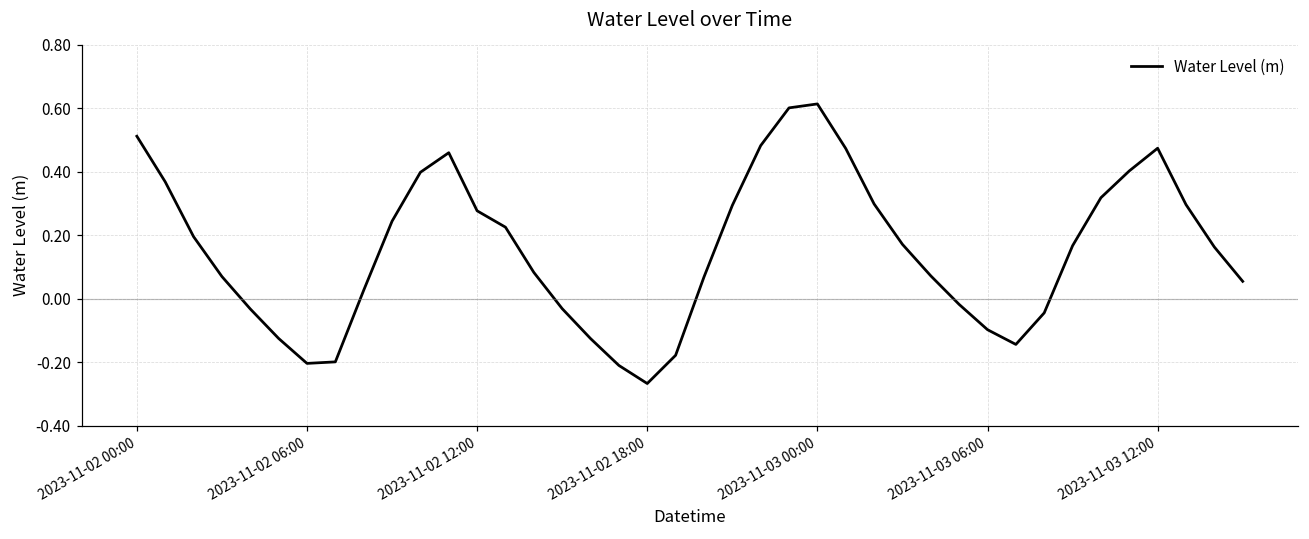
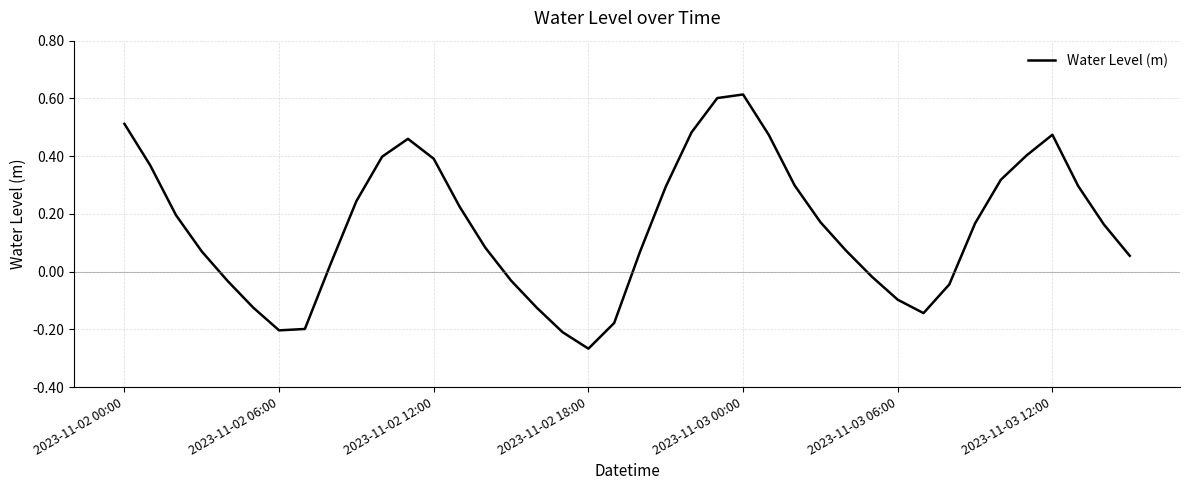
  {
    "2023-11-02 00:00": 0.51,
    "2023-11-02 06:00": -0.20,
-   "2023-11-02 12:00": 0.28,
+   "2023-11-02 12:00": 0.39,
    "2023-11-02 18:00": -0.27,
    "2023-11-03 00:00": 0.61,
    "2023-11-03 06:00": -0.10,
    "2023-11-03 12:00": 0.47
  }
